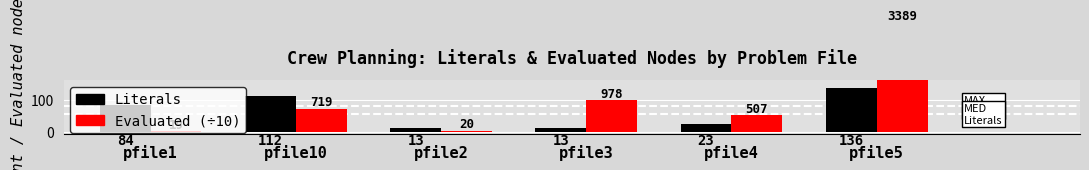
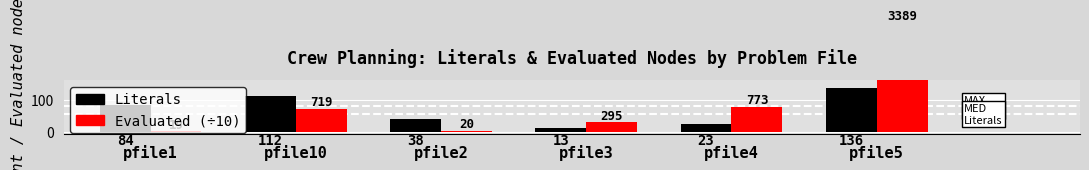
  {
    "Literals": {
-     "pfile2": 13,
+     "pfile2": 38,
      "pfile3": 13,
      "pfile4": 23
    },
    "Evaluated (÷10)": {
-     "pfile3": 978,
-     "pfile4": 507
+     "pfile3": 295,
+     "pfile4": 773
    }
  }
